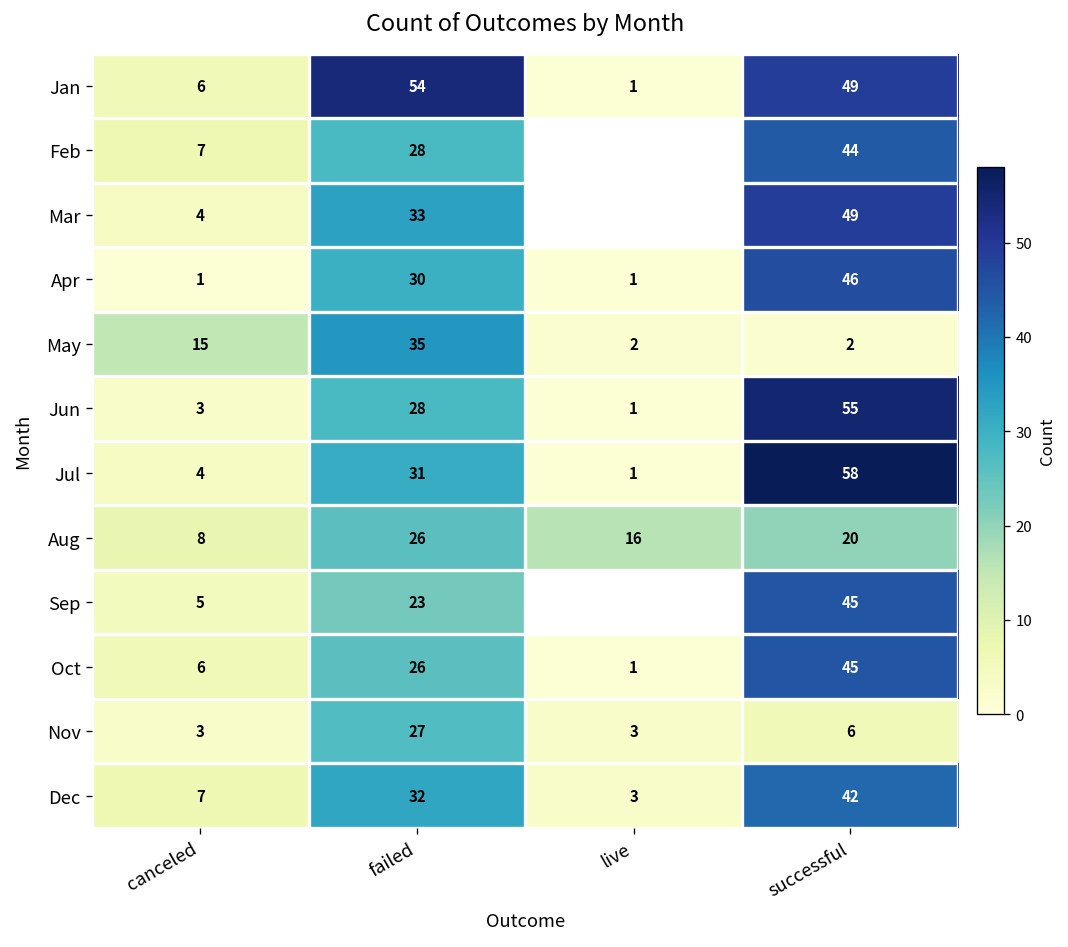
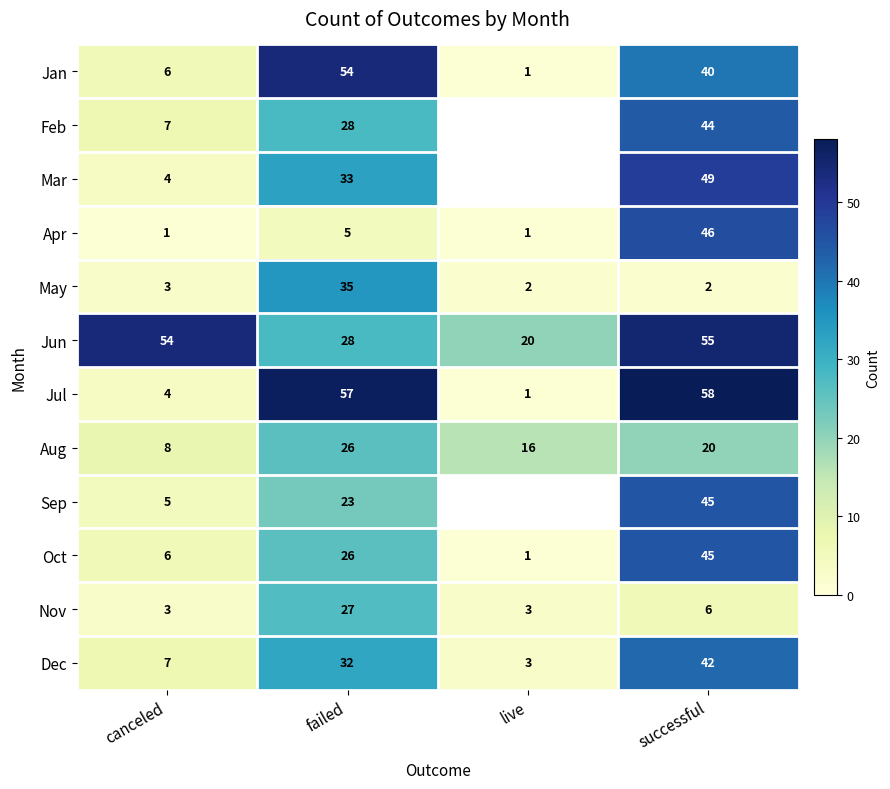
  {
    "Jan": {
      "canceled": 6,
      "failed": 54,
      "live": 1,
-     "successful": 49
+     "successful": 40
    },
    "Feb": {
      "canceled": 7,
      "failed": 28,
      "successful": 44
    },
    "Mar": {
      "canceled": 4,
      "failed": 33,
      "successful": 49
    },
    "Apr": {
      "canceled": 1,
-     "failed": 30,
+     "failed": 5,
      "live": 1,
      "successful": 46
    },
    "May": {
-     "canceled": 15,
+     "canceled": 3,
      "failed": 35,
      "live": 2,
      "successful": 2
    },
    "Jun": {
-     "canceled": 3,
+     "canceled": 54,
      "failed": 28,
-     "live": 1,
+     "live": 20,
      "successful": 55
    },
    "Jul": {
      "canceled": 4,
-     "failed": 31,
+     "failed": 57,
      "live": 1,
      "successful": 58
    },
    "Aug": {
      "canceled": 8,
      "failed": 26,
      "live": 16,
      "successful": 20
    },
    "Sep": {
      "canceled": 5,
      "failed": 23,
      "successful": 45
    },
    "Oct": {
      "canceled": 6,
      "failed": 26,
      "live": 1,
      "successful": 45
    },
    "Nov": {
      "canceled": 3,
      "failed": 27,
      "live": 3,
      "successful": 6
    },
    "Dec": {
      "canceled": 7,
      "failed": 32,
      "live": 3,
      "successful": 42
    }
  }
